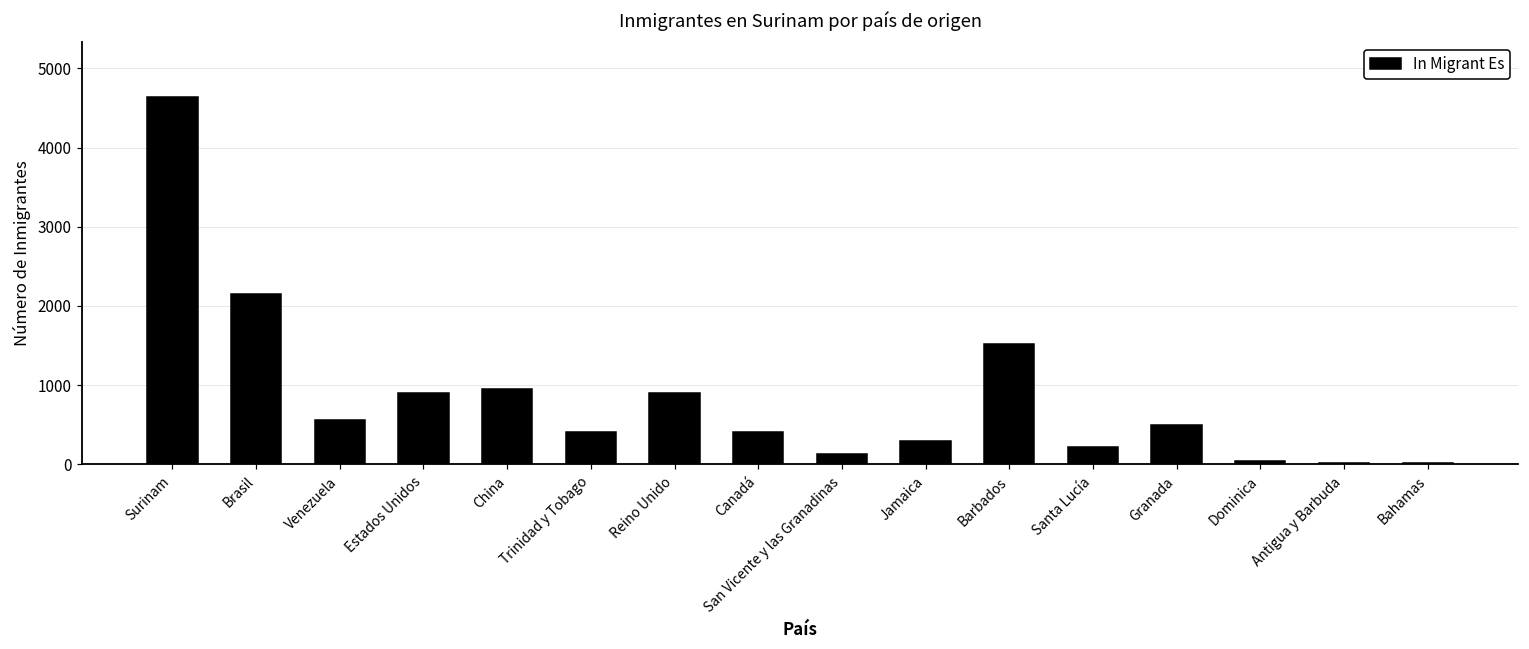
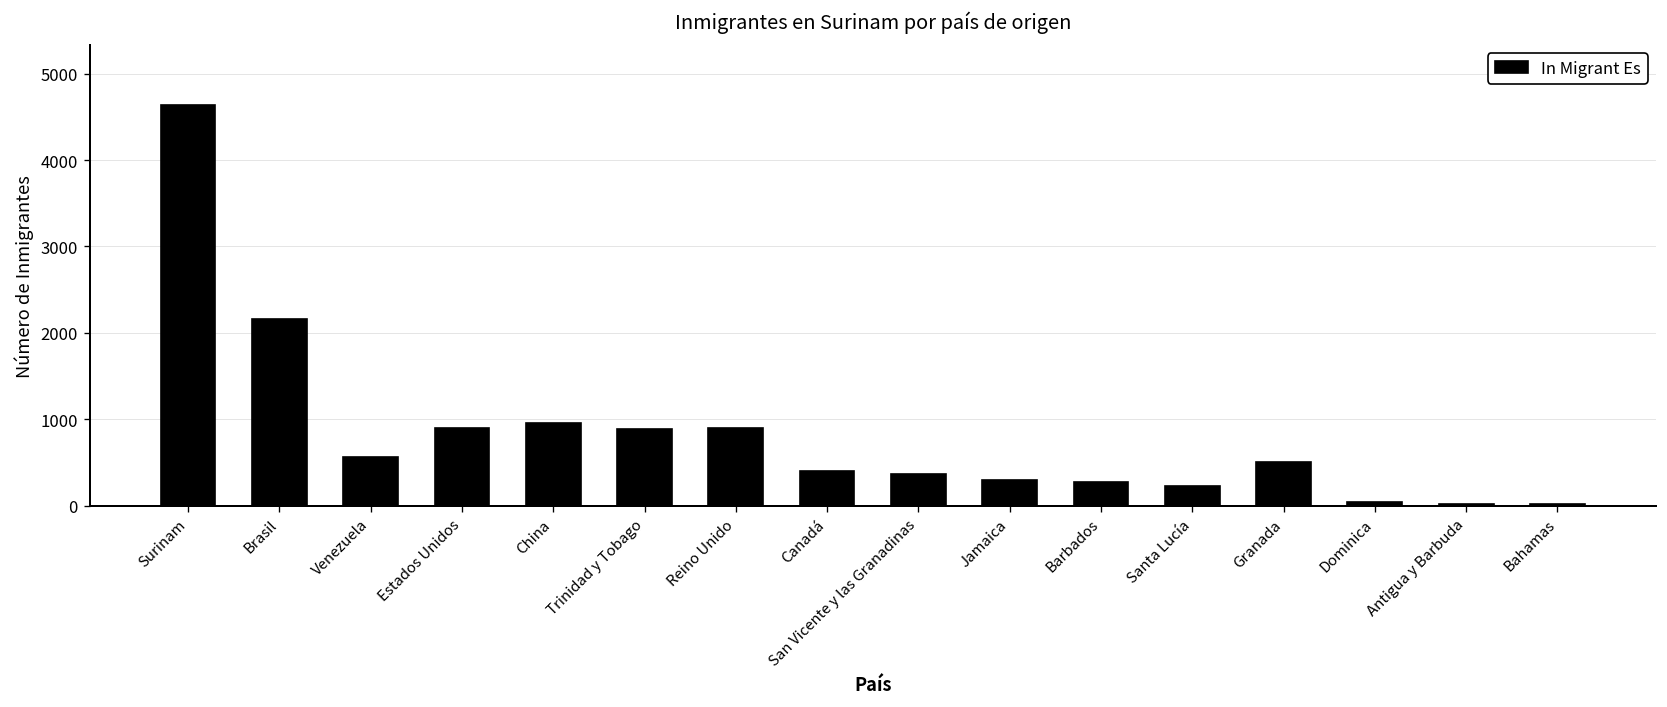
  {
    "Surinam": 4600,
    "Brasil": 2200,
    "Venezuela": 600,
    "Estados Unidos": 900,
    "China": 1000,
-   "Trinidad y Tobago": 400,
+   "Trinidad y Tobago": 900,
    "Reino Unido": 900,
    "Canadá": 400,
-   "San Vicente y las Granadinas": 100,
+   "San Vicente y las Granadinas": 400,
    "Jamaica": 300,
-   "Barbados": 1500,
+   "Barbados": 300,
    "Santa Lucía": 200,
    "Granada": 500,
    "Dominica": 0
  }
